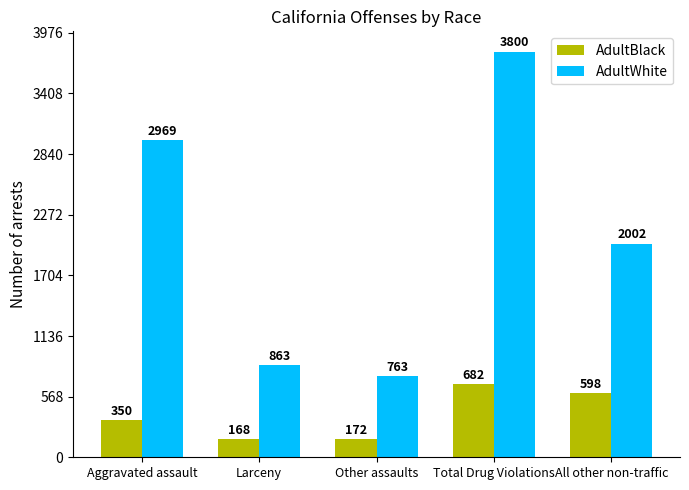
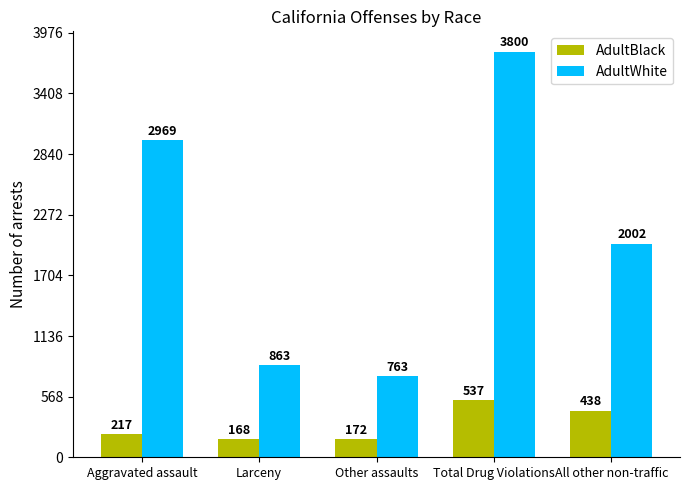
  {
    "AdultBlack": {
-     "Aggravated assault": 350,
+     "Aggravated assault": 217,
      "Larceny": 168,
      "Other assaults": 172,
-     "Total Drug Violations": 682,
-     "All other non-traffic": 598
+     "Total Drug Violations": 537,
+     "All other non-traffic": 438
    },
    "AdultWhite": {
      "Aggravated assault": 2969,
      "Larceny": 863,
      "Other assaults": 763,
      "Total Drug Violations": 3800,
      "All other non-traffic": 2002
    }
  }
